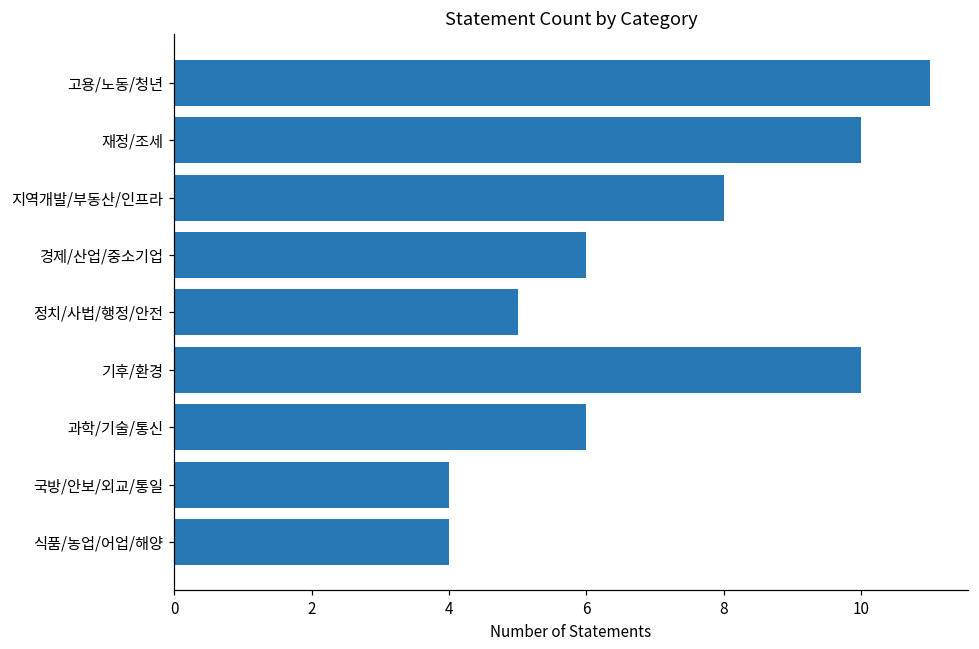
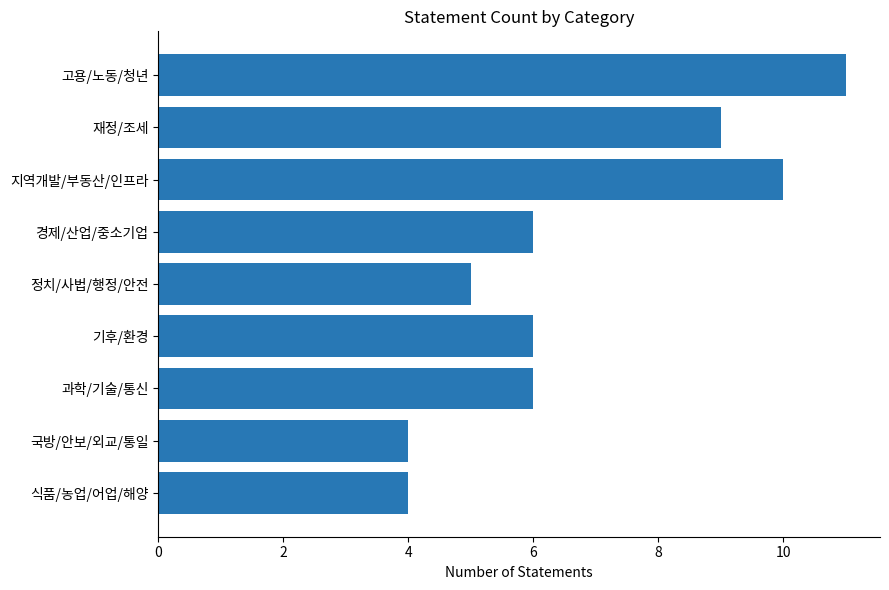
  {
    "고용/노동/청년": 11,
-   "재정/조세": 10,
-   "지역개발/부동산/인프라": 8,
+   "재정/조세": 9,
+   "지역개발/부동산/인프라": 10,
    "경제/산업/중소기업": 6,
    "정치/사법/행정/안전": 5,
-   "기후/환경": 10,
+   "기후/환경": 6,
    "과학/기술/통신": 6,
    "국방/안보/외교/통일": 4,
    "식품/농업/어업/해양": 4
  }
